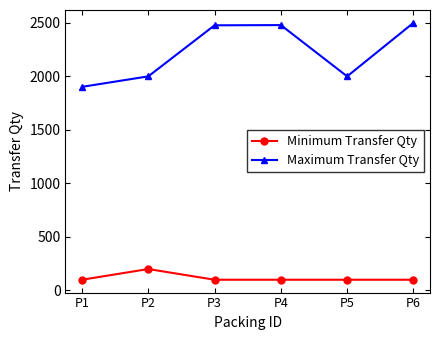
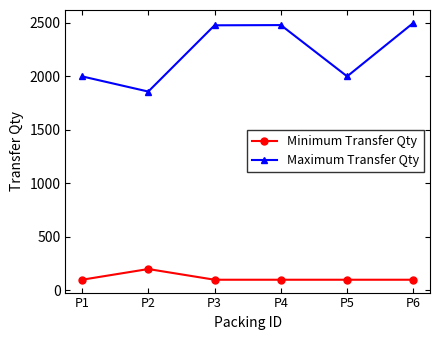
  {
    "Minimum Transfer Qty": {
      "P1": 100,
      "P2": 200,
      "P3": 100,
      "P4": 100,
      "P5": 100,
      "P6": 100
    },
    "Maximum Transfer Qty": {
-     "P1": 1900,
-     "P2": 2000,
+     "P1": 2000,
+     "P2": 1860,
      "P3": 2480,
      "P4": 2480,
      "P5": 2000,
      "P6": 2500
    }
  }
